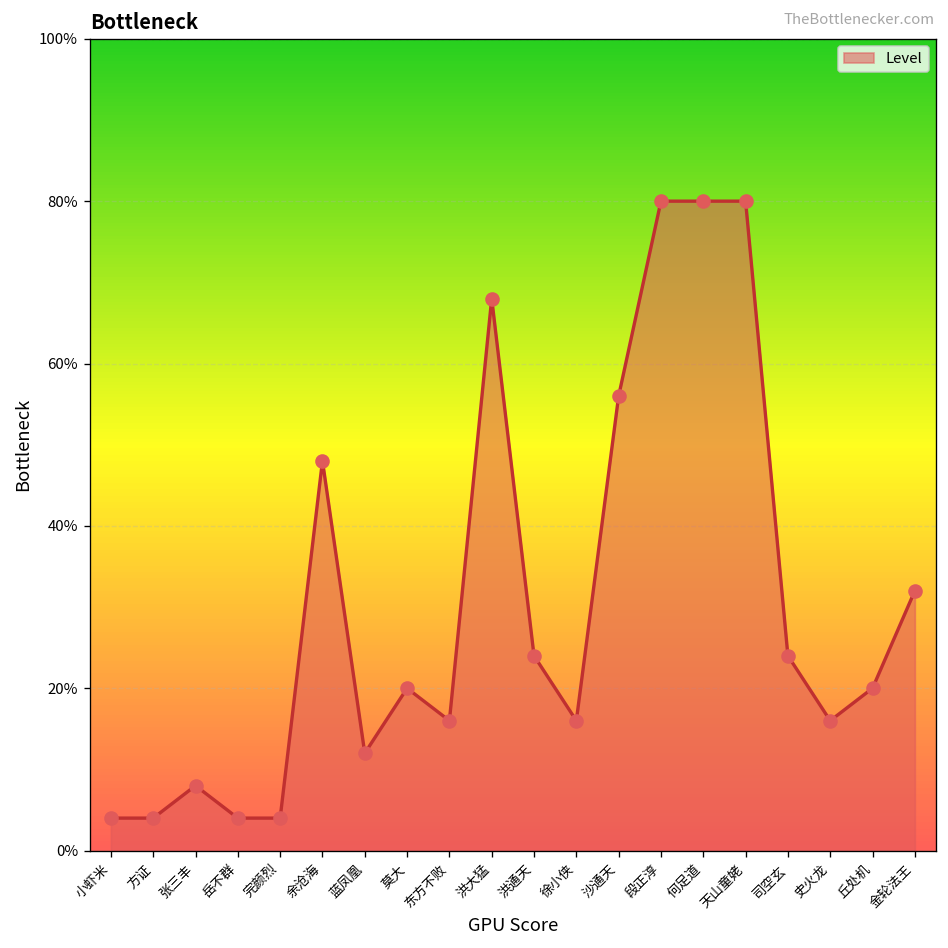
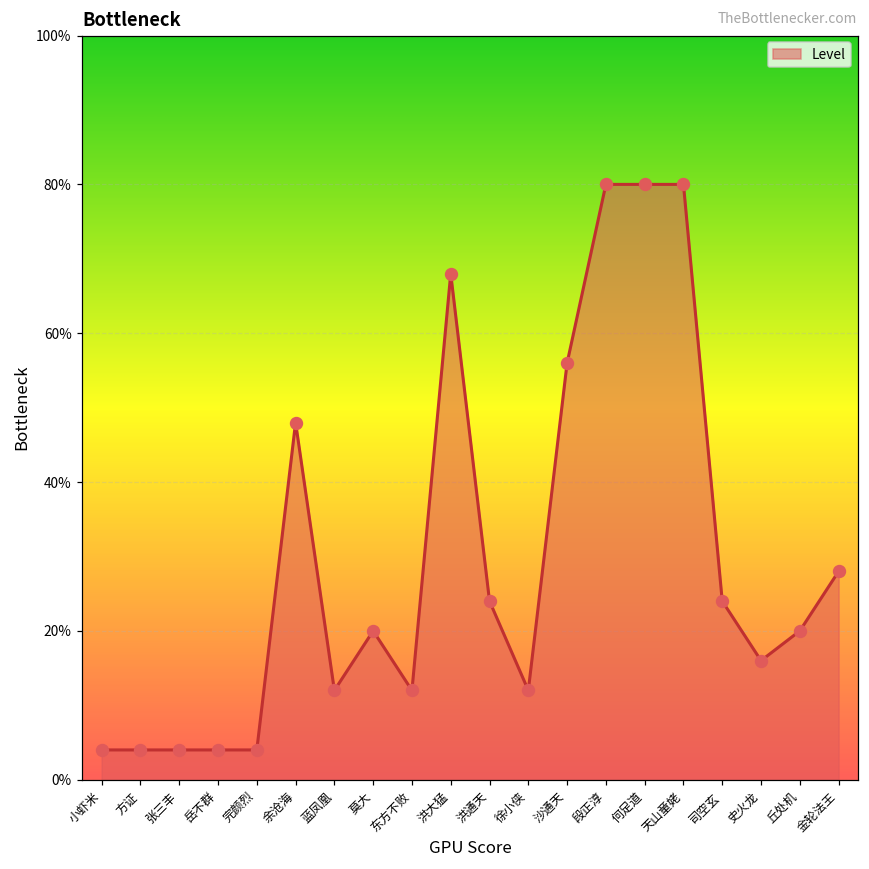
  {
    "小虾米": "4%",
    "方证": "4%",
-   "张三丰": "8%",
+   "张三丰": "4%",
    "岳不群": "4%",
    "完颜烈": "4%",
    "余沧海": "48%",
    "蓝凤凰": "12%",
    "莫大": "20%",
-   "东方不败": "16%",
+   "东方不败": "12%",
    "洪大猛": "68%",
    "洪通天": "24%",
-   "徐小侠": "16%",
+   "徐小侠": "12%",
    "沙通天": "56%",
    "段正淳": "80%",
    "何足道": "80%",
    "天山童姥": "80%",
    "司空玄": "24%",
    "史火龙": "16%",
    "丘处机": "20%",
-   "金轮法王": "32%"
+   "金轮法王": "28%"
  }
